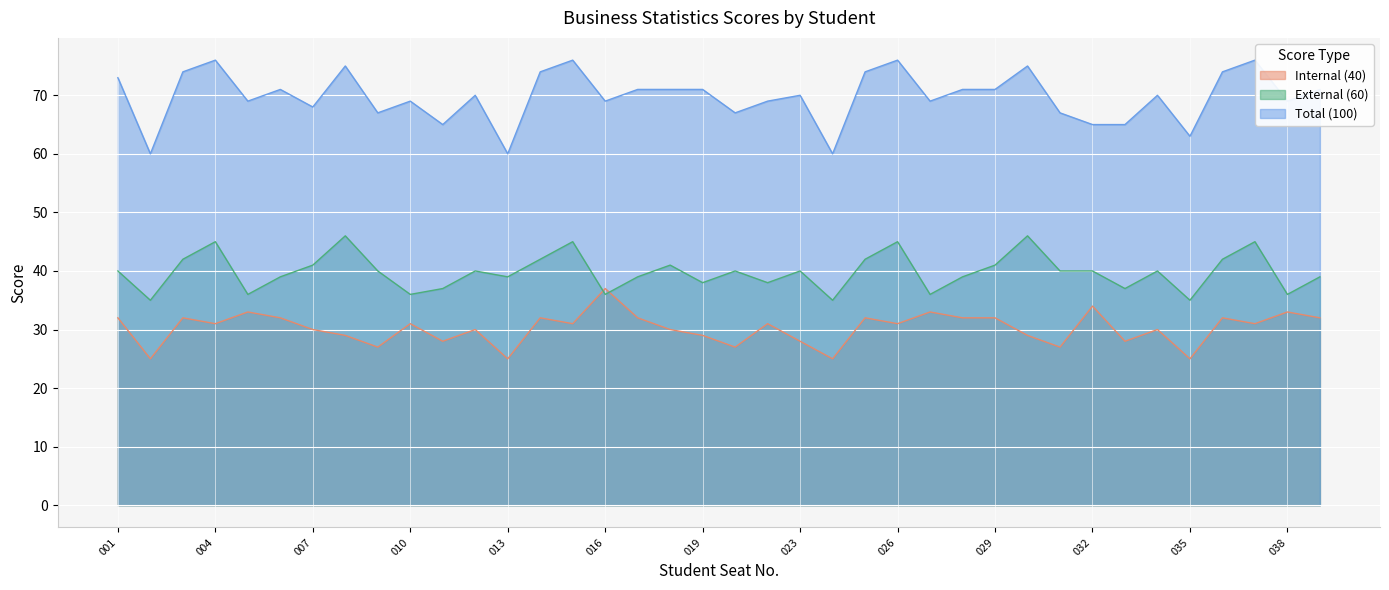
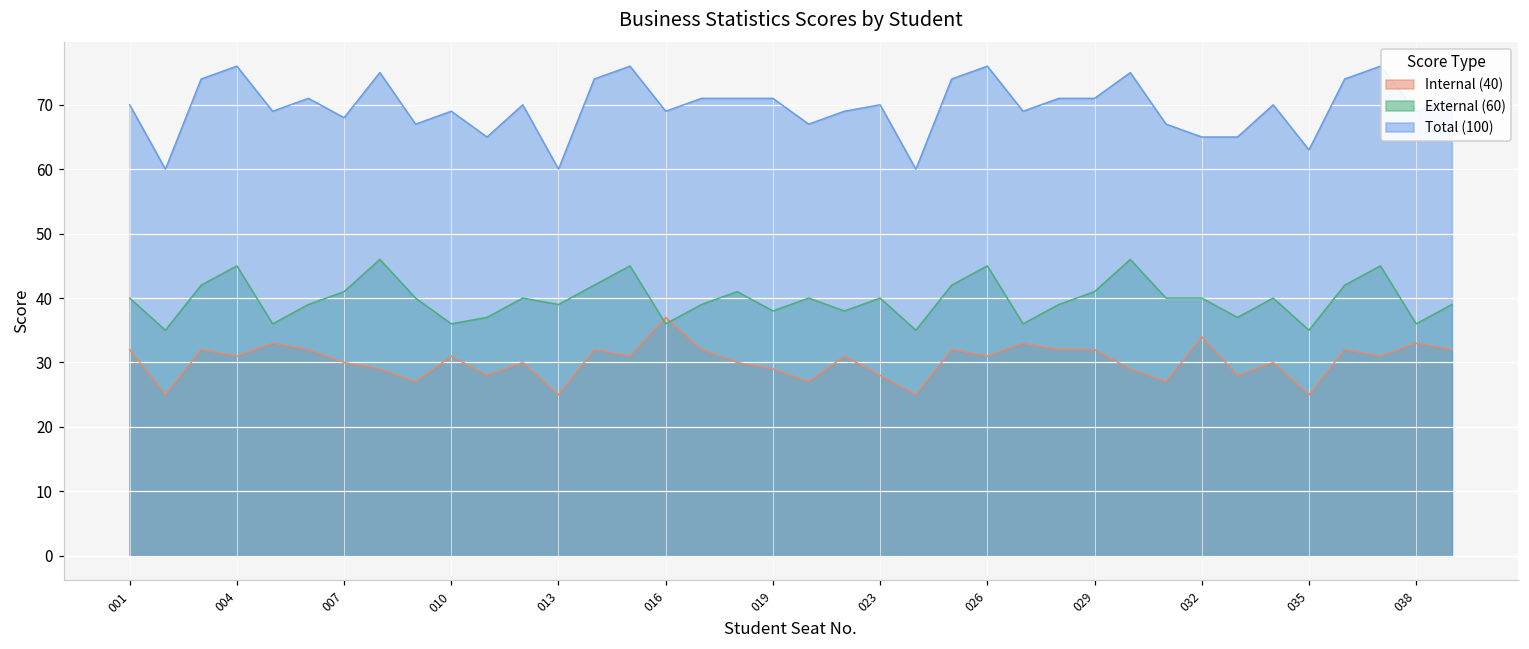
  {
    "Internal (40)": {
      "001": 32,
      "004": 31,
      "007": 30,
      "010": 31,
      "013": 25,
      "016": 37,
      "019": 29,
      "023": 28,
      "026": 31,
      "029": 32,
      "032": 34,
      "035": 25,
      "038": 33
    },
    "External (60)": {
      "001": 40,
      "004": 45,
      "007": 41,
      "010": 36,
      "013": 39,
      "016": 36,
      "019": 38,
      "023": 40,
      "026": 45,
      "029": 41,
      "032": 40,
      "035": 35,
      "038": 36
    },
    "Total (100)": {
-     "001": 73,
+     "001": 70,
      "004": 76,
      "007": 68,
      "010": 69,
      "013": 60,
      "016": 69,
      "019": 71,
      "023": 70,
      "026": 76,
      "029": 71,
      "032": 65,
      "035": 63
    }
  }
